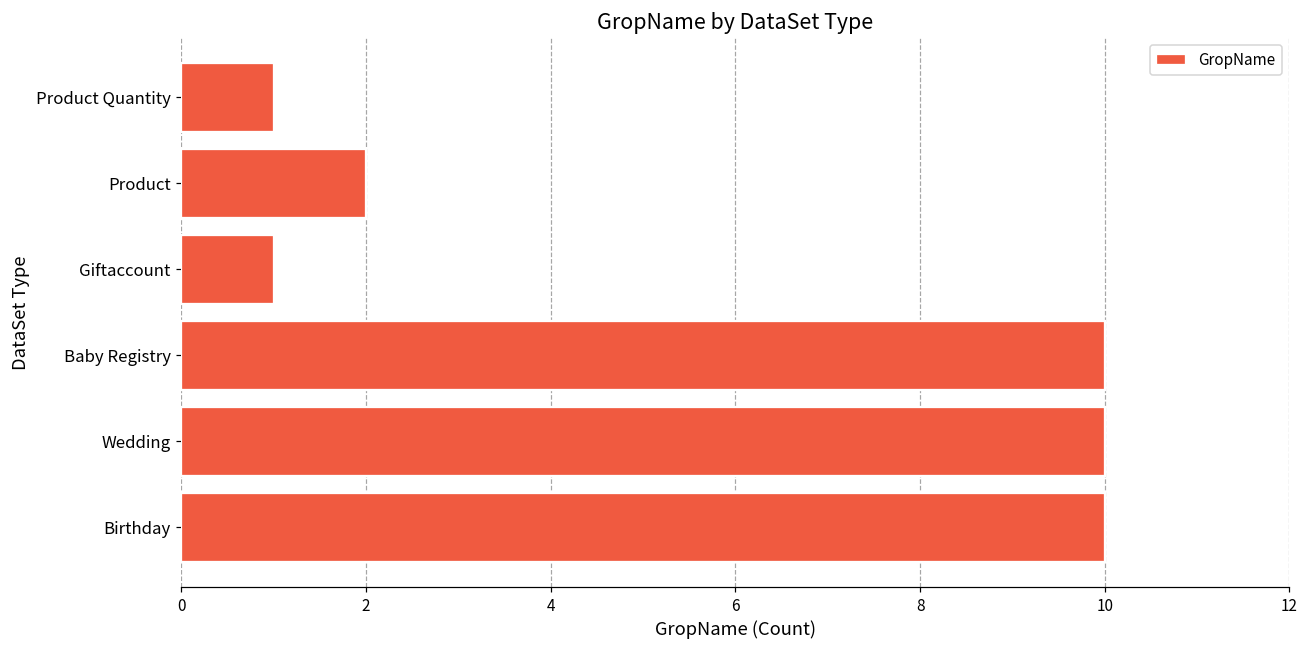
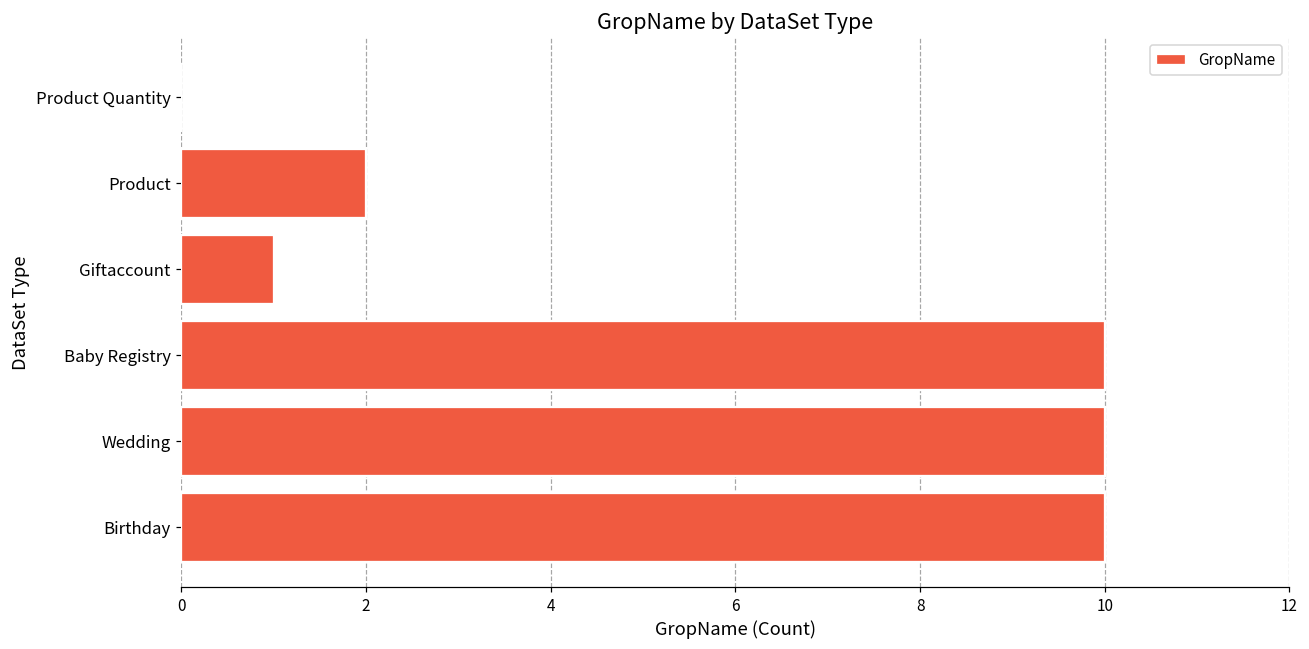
  {
-   "Product Quantity": 1,
+   "Product Quantity": 0,
    "Product": 2,
    "Giftaccount": 1,
    "Baby Registry": 10,
    "Wedding": 10,
    "Birthday": 10
  }
